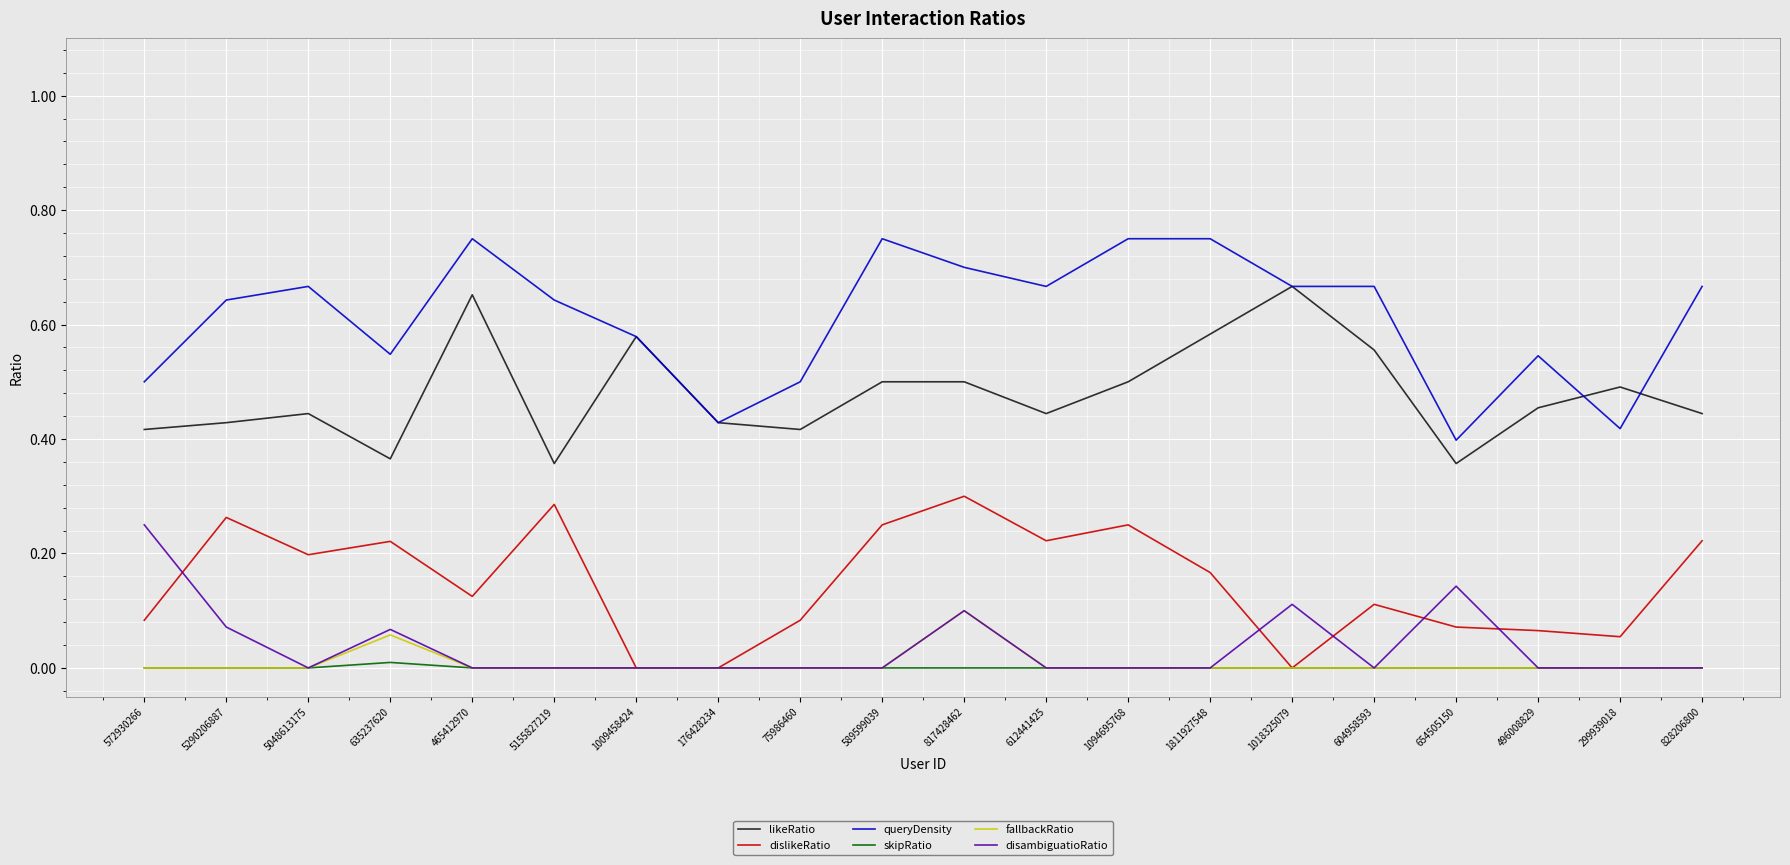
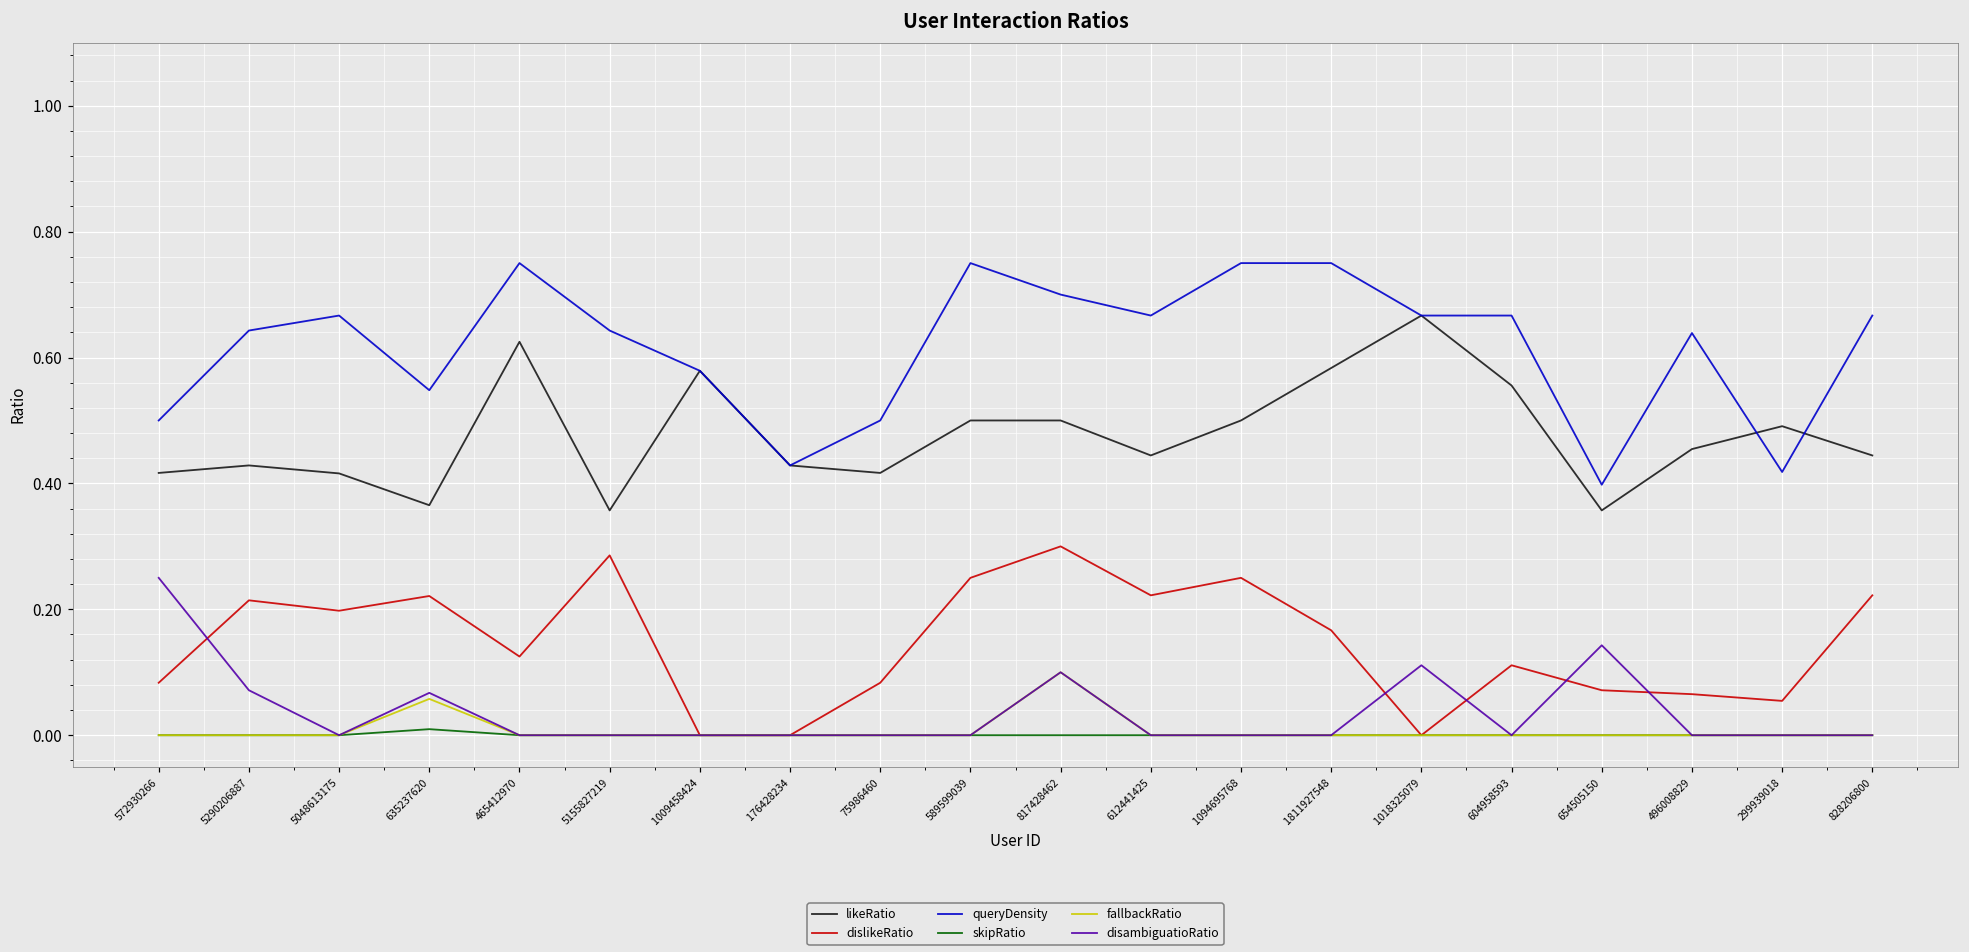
  {
    "likeRatio": {
      "572930266": 0.42,
      "5290206887": 0.43,
-     "5048613175": 0.44,
+     "5048613175": 0.42,
      "635237620": 0.37,
-     "465412970": 0.65,
+     "465412970": 0.63,
      "5155827219": 0.36,
      "75986460": 0.42,
      "589599039": 0.50,
      "817428462": 0.50,
      "612441425": 0.44,
      "1094695768": 0.50,
      "1811927548": 0.58,
      "604958593": 0.56,
      "654505150": 0.36,
      "496008829": 0.45,
      "299939018": 0.49,
      "828206800": 0.44
    },
    "dislikeRatio": {
      "572930266": 0.08,
-     "5290206887": 0.26,
+     "5290206887": 0.21,
      "5048613175": 0.20,
      "635237620": 0.22,
      "465412970": 0.13,
      "5155827219": 0.29,
      "75986460": 0.08,
      "589599039": 0.25,
      "817428462": 0.30,
      "612441425": 0.22,
      "1094695768": 0.25,
      "1811927548": 0.17,
      "604958593": 0.11,
      "654505150": 0.07,
      "496008829": 0.07,
      "299939018": 0.05,
      "828206800": 0.22
    },
    "queryDensity": {
      "572930266": 0.50,
      "5290206887": 0.64,
      "5048613175": 0.67,
      "635237620": 0.55,
      "465412970": 0.75,
      "5155827219": 0.64,
      "75986460": 0.50,
      "589599039": 0.75,
      "817428462": 0.70,
      "612441425": 0.67,
      "1094695768": 0.75,
      "1811927548": 0.75,
      "604958593": 0.67,
      "654505150": 0.40,
-     "496008829": 0.55,
+     "496008829": 0.64,
      "299939018": 0.42,
      "828206800": 0.67
    },
    "skipRatio": {
      "635237620": 0.01,
      "817428462": 0.00
    },
    "fallbackRatio": {
      "635237620": 0.06
    },
    "disambiguatioRatio": {
      "572930266": 0.25,
      "5290206887": 0.07,
      "635237620": 0.07,
      "1018325079": 0.11,
      "654505150": 0.14
    }
  }
